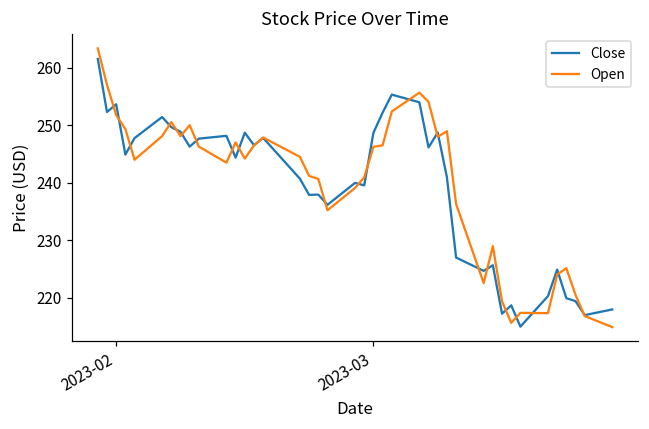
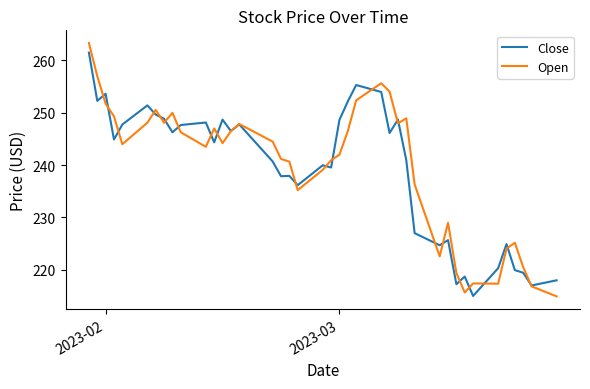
  {
    "Close": {
      "2023-02": 254,
      "2023-03": 249
    },
    "Open": {
      "2023-02": 252,
-     "2023-03": 246
+     "2023-03": 242
    }
  }
